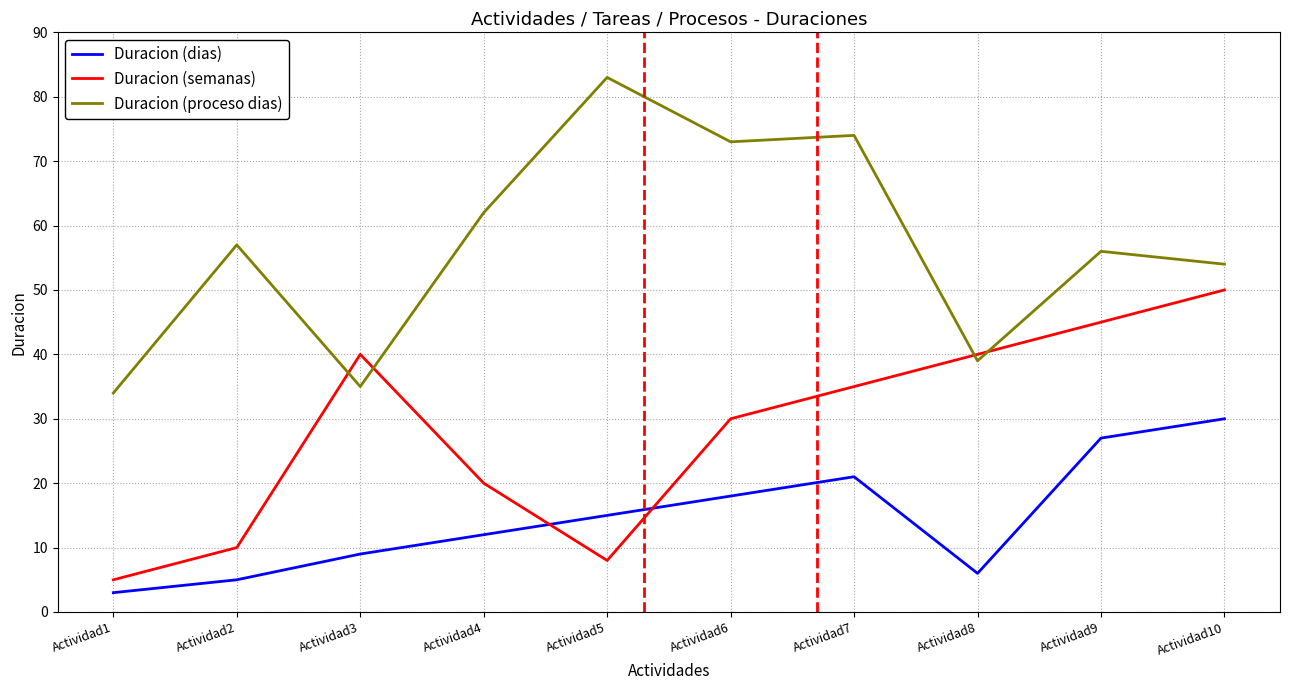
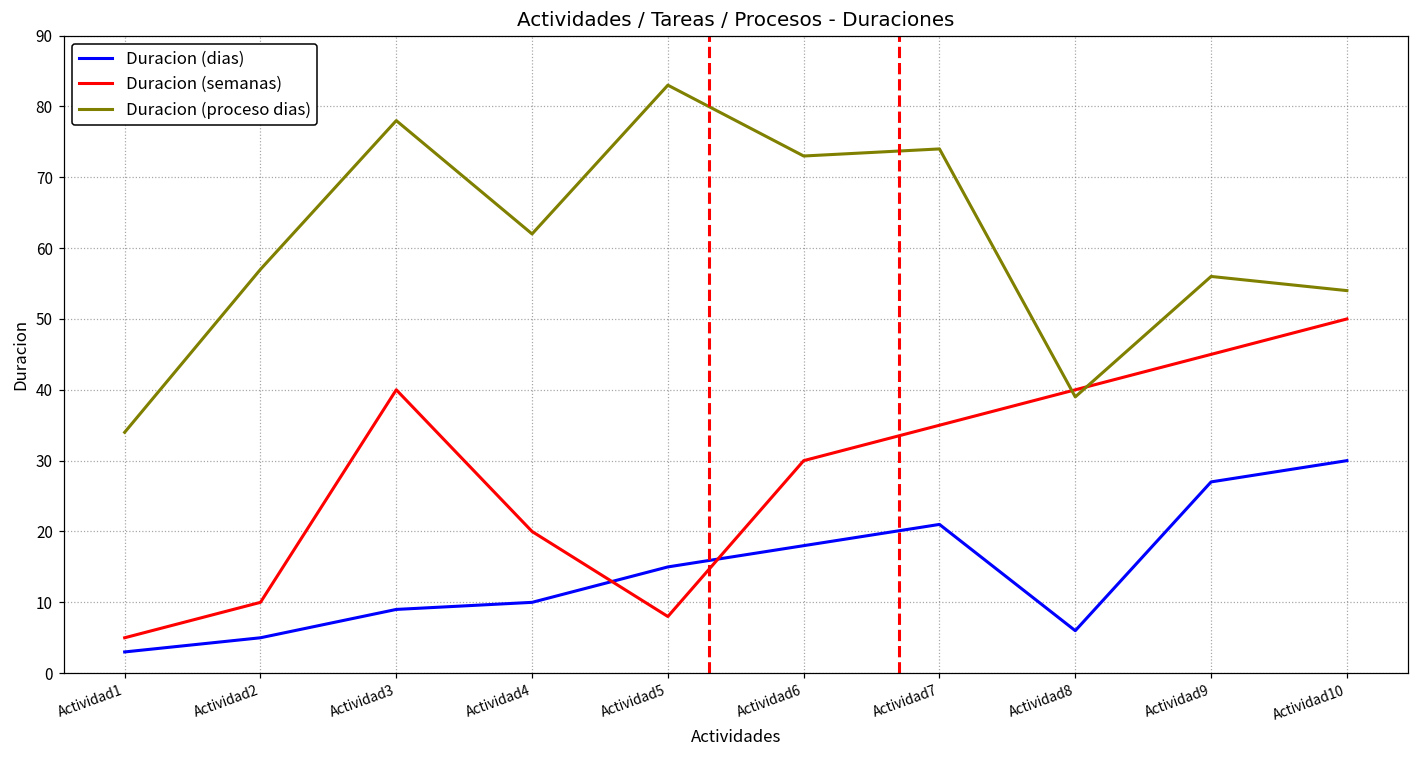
  {
    "Duracion (dias)": {
      "Actividad1": 3,
      "Actividad2": 5,
      "Actividad3": 9,
-     "Actividad4": 12,
+     "Actividad4": 10,
      "Actividad5": 15,
      "Actividad6": 18,
      "Actividad7": 21,
      "Actividad8": 6,
      "Actividad9": 27,
      "Actividad10": 30
    },
    "Duracion (semanas)": {
      "Actividad1": 5,
      "Actividad2": 10,
      "Actividad3": 40,
      "Actividad4": 20,
      "Actividad5": 8,
      "Actividad6": 30,
      "Actividad7": 35,
      "Actividad8": 40,
      "Actividad9": 45,
      "Actividad10": 50
    },
    "Duracion (proceso dias)": {
      "Actividad1": 34,
      "Actividad2": 57,
-     "Actividad3": 35,
+     "Actividad3": 78,
      "Actividad4": 62,
      "Actividad5": 83,
      "Actividad6": 73,
      "Actividad7": 74,
      "Actividad8": 39,
      "Actividad9": 56,
      "Actividad10": 54
    }
  }
